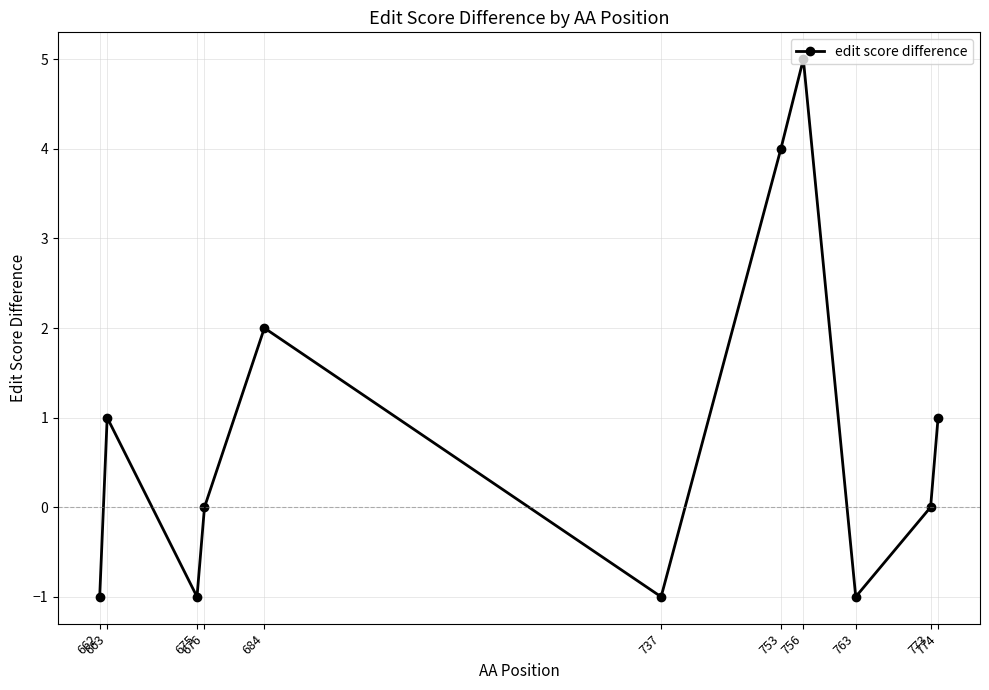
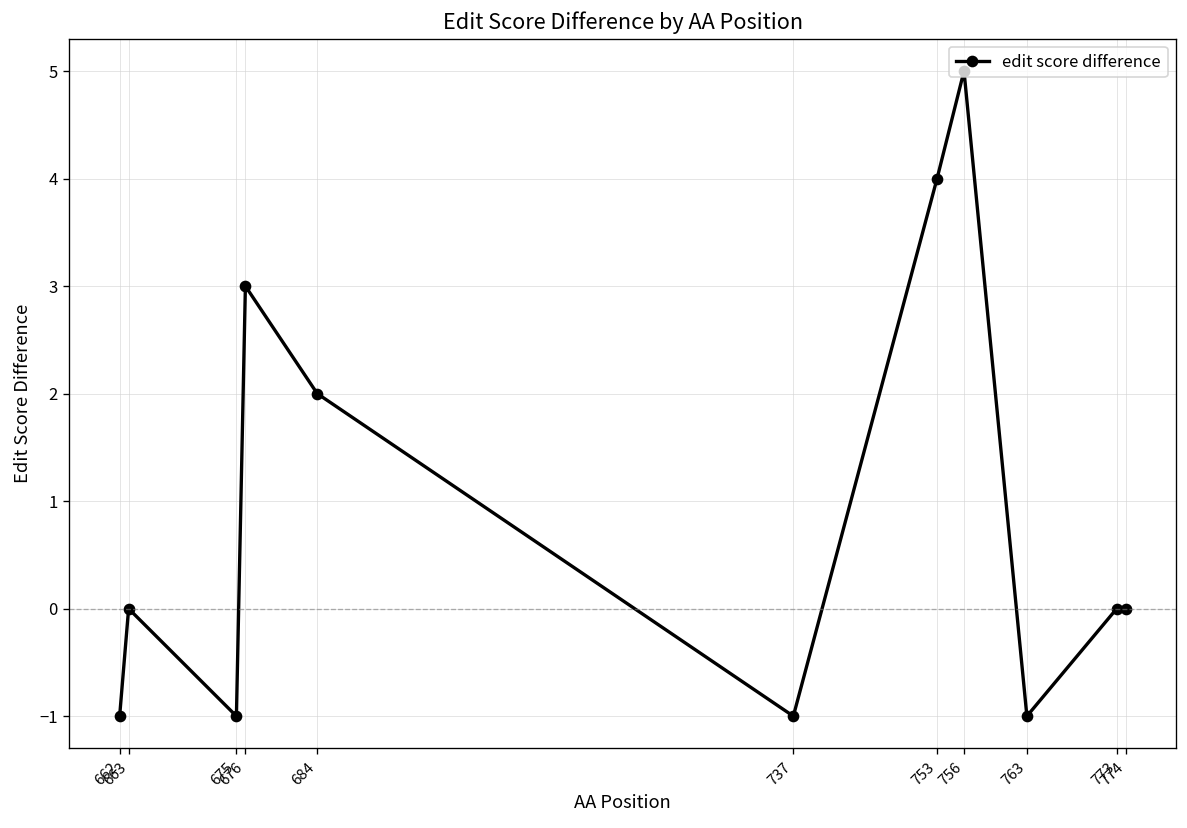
  {
    "662": -1,
-   "663": 1,
+   "663": 0,
    "675": -1,
-   "676": 0,
+   "676": 3,
    "684": 2,
    "737": -1,
    "753": 4,
    "763": -1,
    "773": 0,
-   "774": 1
+   "774": 0
  }
